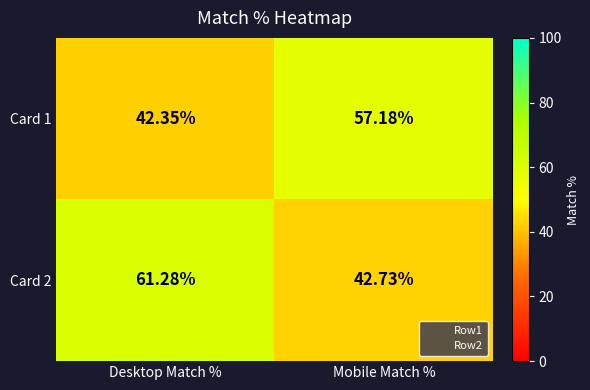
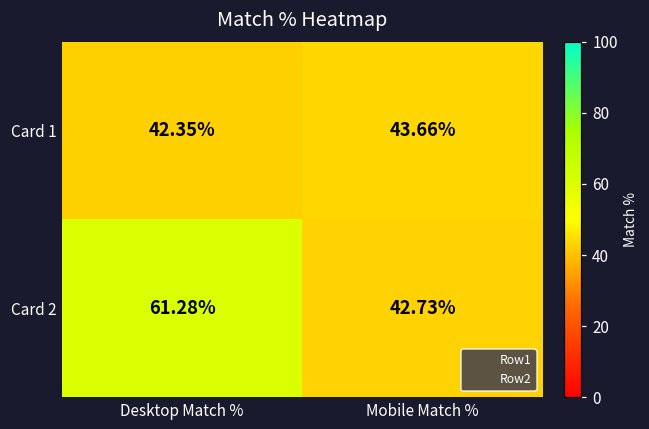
  {
    "Card 1": {
      "Desktop Match %": "42.35%",
-     "Mobile Match %": "57.18%"
+     "Mobile Match %": "43.66%"
    },
    "Card 2": {
      "Desktop Match %": "61.28%",
      "Mobile Match %": "42.73%"
    }
  }
